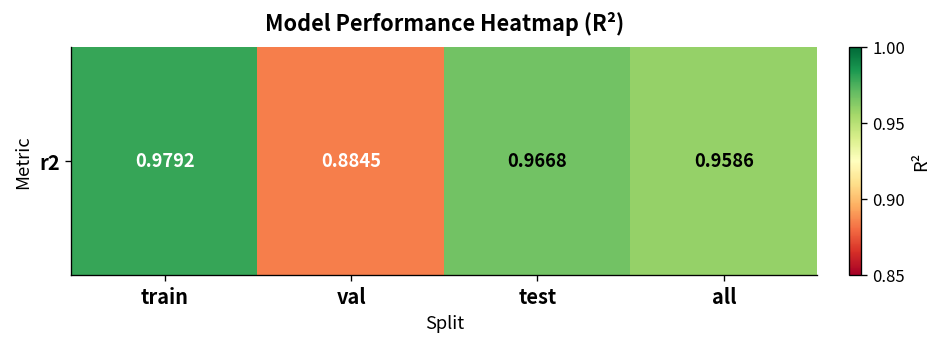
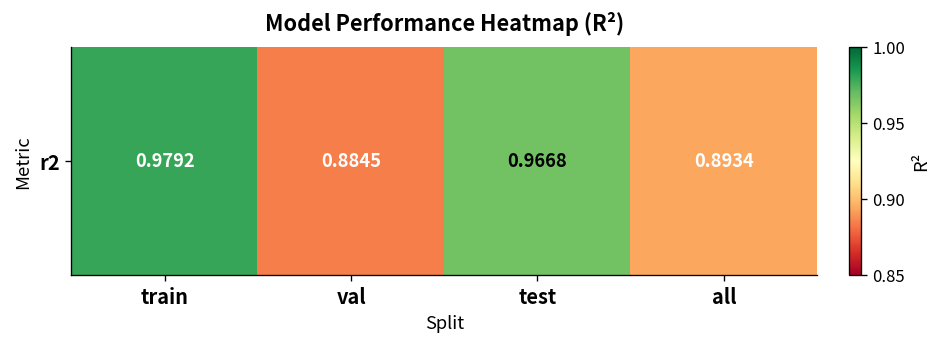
  {
    "r2": {
      "train": 0.9792,
      "val": 0.8845,
      "test": 0.9668,
-     "all": 0.9586
+     "all": 0.8934
    }
  }
